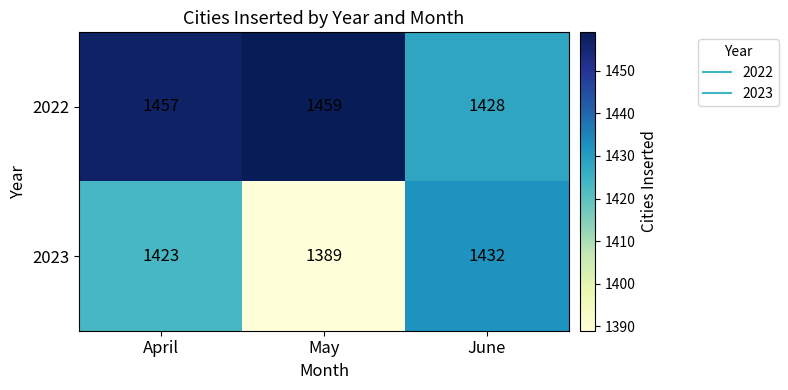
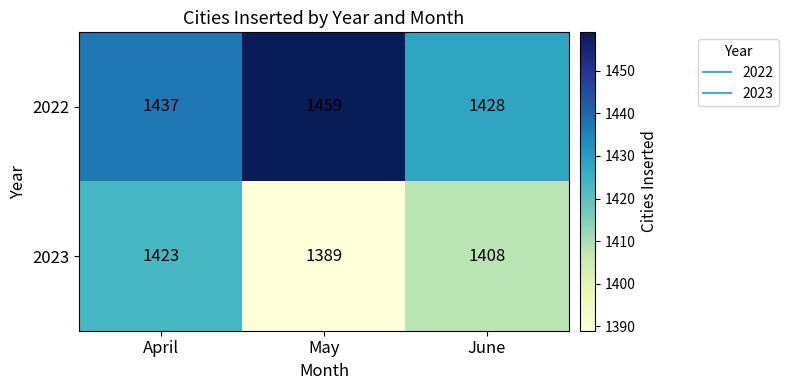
  {
    "2022": {
-     "April": 1457,
+     "April": 1437,
      "May": 1459,
      "June": 1428
    },
    "2023": {
      "April": 1423,
      "May": 1389,
-     "June": 1432
+     "June": 1408
    }
  }
